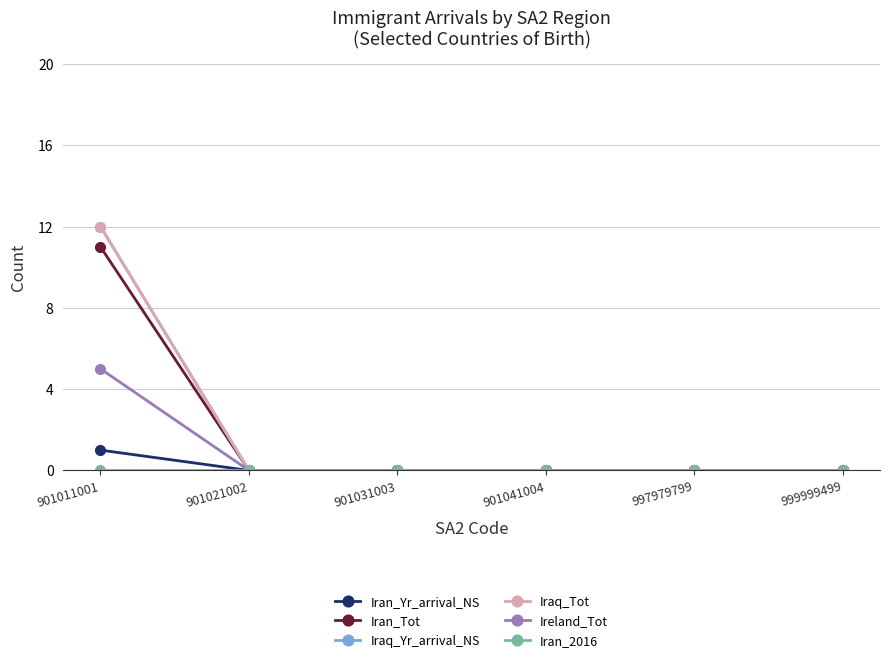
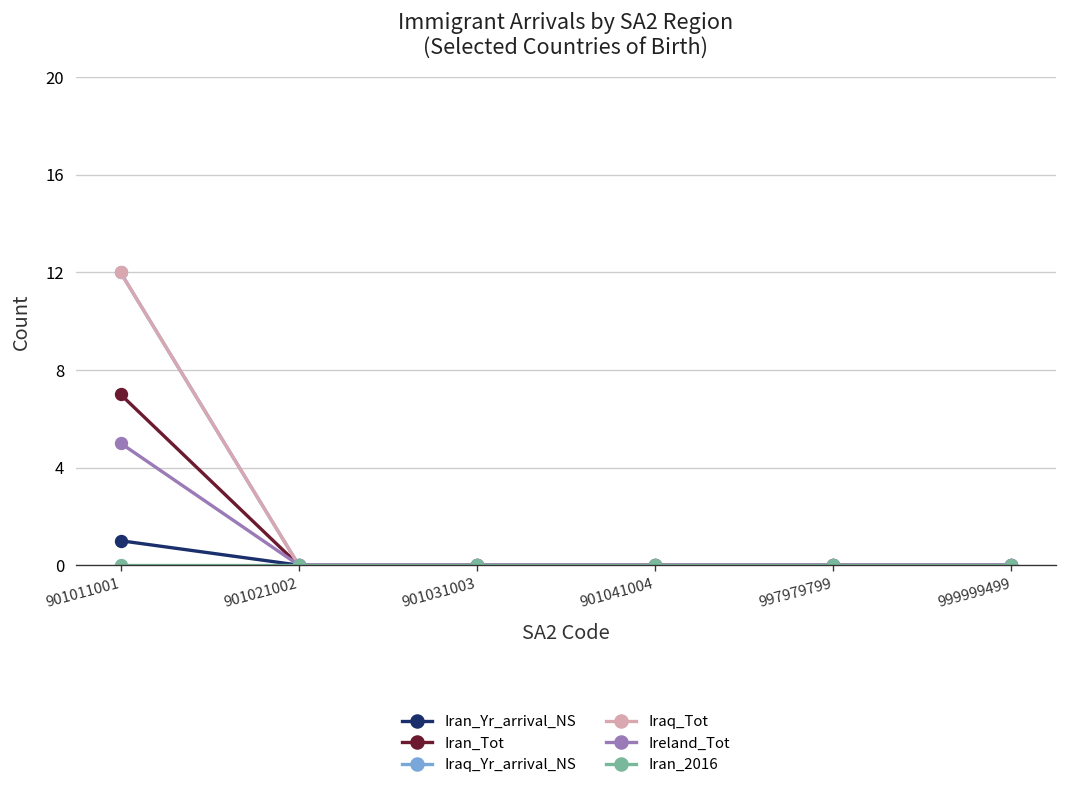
  {
    "Iran_Yr_arrival_NS": {
      "901011001": 1
    },
    "Iran_Tot": {
-     "901011001": 11
+     "901011001": 7
    },
    "Iraq_Tot": {
      "901011001": 12
    },
    "Ireland_Tot": {
      "901011001": 5
    },
    "Iran_2016": {
      "901011001": 0
    }
  }
